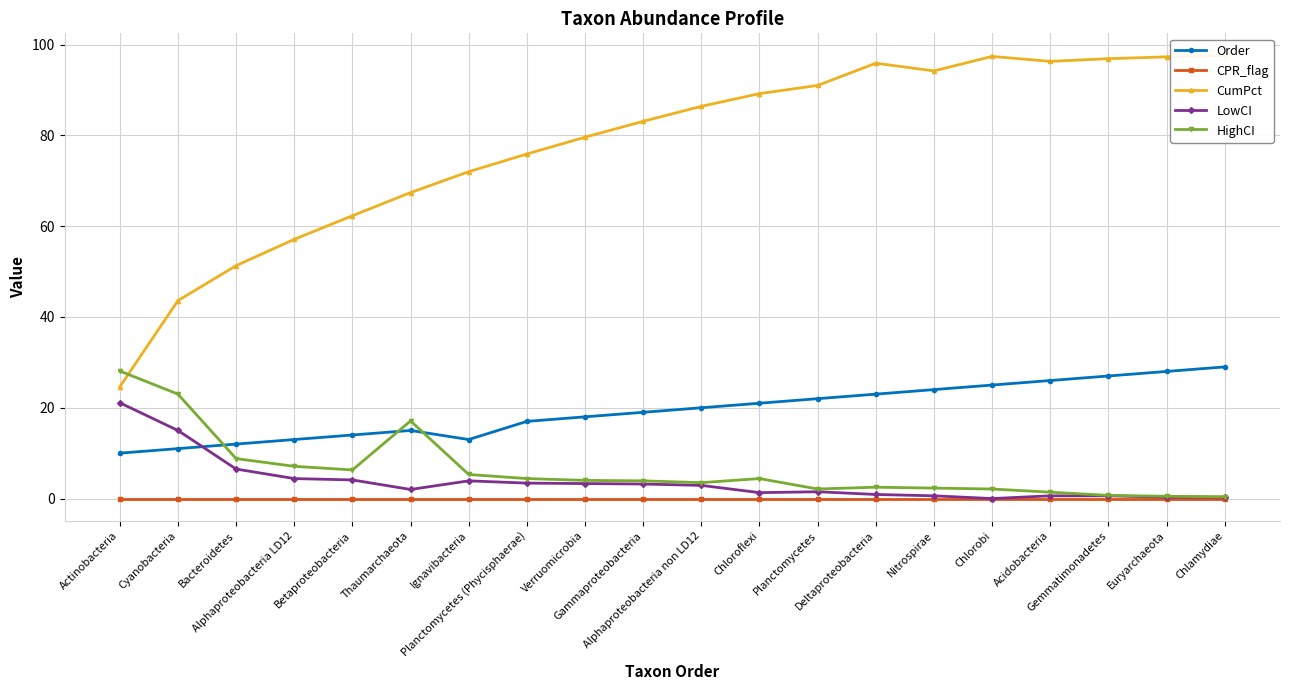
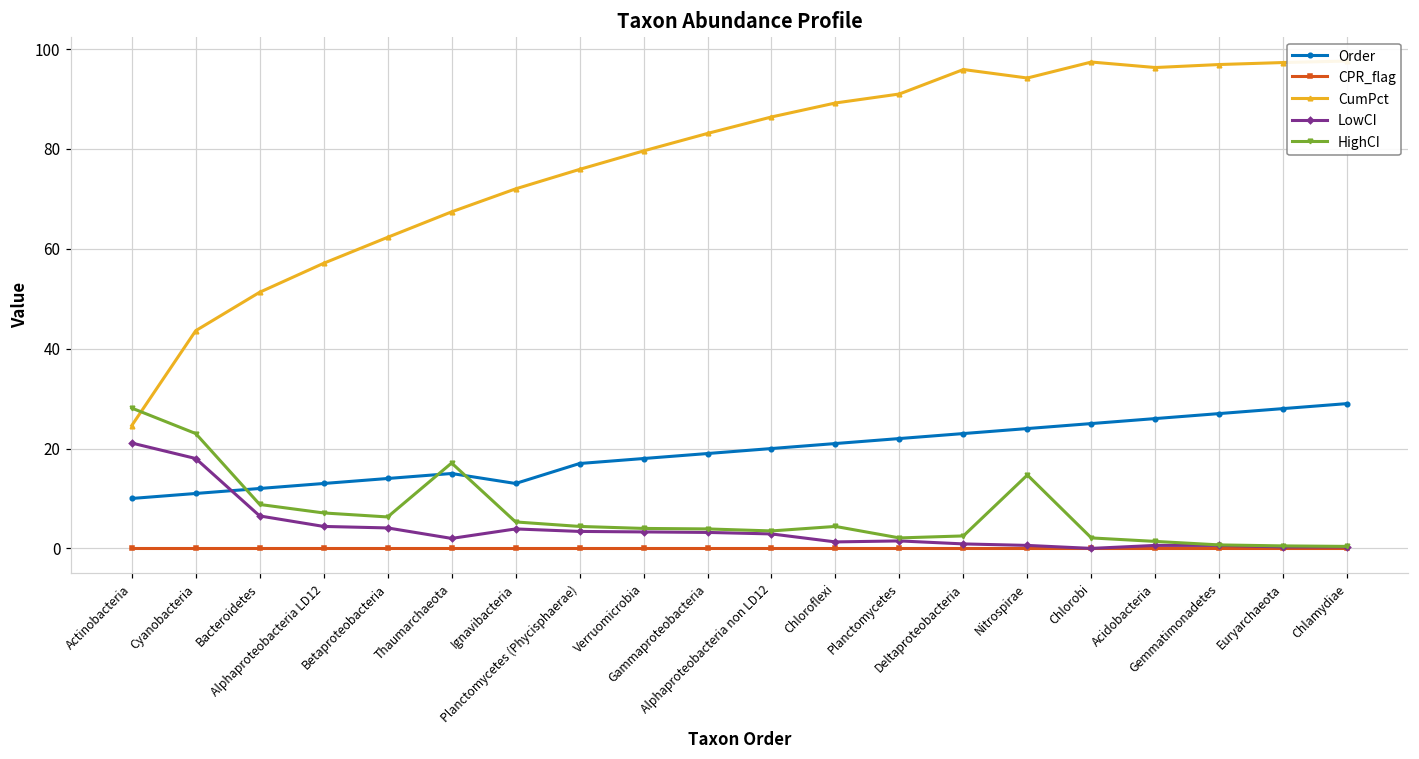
  {
    "Order": {
      "Actinobacteria": 10,
      "Cyanobacteria": 11,
      "Bacteroidetes": 12,
      "Alphaproteobacteria LD12": 13,
      "Betaproteobacteria": 14,
      "Thaumarchaeota": 15,
      "Ignavibacteria": 13,
      "Planctomycetes (Phycisphaerae)": 17,
      "Verruomicrobia": 18,
      "Gammaproteobacteria": 19,
      "Alphaproteobacteria non LD12": 20,
      "Chloroflexi": 21,
      "Planctomycetes": 22,
      "Deltaproteobacteria": 23,
      "Nitrospirae": 24,
      "Chlorobi": 25,
      "Acidobacteria": 26,
      "Gemmatimonadetes": 27,
      "Euryarchaeota": 28,
      "Chlamydiae": 29
    },
    "CPR_flag": {
      "Actinobacteria": 0,
      "Cyanobacteria": 0,
      "Bacteroidetes": 0,
      "Alphaproteobacteria LD12": 0,
      "Betaproteobacteria": 0,
      "Thaumarchaeota": 0,
      "Ignavibacteria": 0,
      "Planctomycetes (Phycisphaerae)": 0,
      "Verruomicrobia": 0,
      "Gammaproteobacteria": 0,
      "Alphaproteobacteria non LD12": 0,
      "Chloroflexi": 0,
      "Planctomycetes": 0,
      "Deltaproteobacteria": 0,
      "Nitrospirae": 0,
      "Acidobacteria": 0,
      "Gemmatimonadetes": 0
    },
    "CumPct": {
      "Actinobacteria": 25,
      "Cyanobacteria": 44,
      "Bacteroidetes": 51,
      "Alphaproteobacteria LD12": 57,
      "Betaproteobacteria": 62,
      "Thaumarchaeota": 67,
      "Ignavibacteria": 72,
      "Planctomycetes (Phycisphaerae)": 76,
      "Verruomicrobia": 80,
      "Gammaproteobacteria": 83,
      "Alphaproteobacteria non LD12": 86,
      "Chloroflexi": 89,
      "Planctomycetes": 91,
      "Deltaproteobacteria": 96,
      "Nitrospirae": 94,
      "Chlorobi": 97,
      "Acidobacteria": 96,
      "Gemmatimonadetes": 97,
      "Euryarchaeota": 97
    },
    "LowCI": {
      "Actinobacteria": 21,
-     "Cyanobacteria": 15,
+     "Cyanobacteria": 18,
      "Bacteroidetes": 7,
      "Alphaproteobacteria LD12": 4,
      "Betaproteobacteria": 4,
      "Thaumarchaeota": 2,
      "Ignavibacteria": 4,
      "Planctomycetes (Phycisphaerae)": 3,
      "Verruomicrobia": 3,
      "Gammaproteobacteria": 3,
      "Alphaproteobacteria non LD12": 3,
      "Chloroflexi": 1,
      "Planctomycetes": 2,
      "Deltaproteobacteria": 1,
      "Nitrospirae": 1,
      "Acidobacteria": 1
    },
    "HighCI": {
      "Actinobacteria": 28,
      "Cyanobacteria": 23,
      "Bacteroidetes": 9,
      "Alphaproteobacteria LD12": 7,
      "Betaproteobacteria": 6,
      "Thaumarchaeota": 17,
      "Ignavibacteria": 5,
      "Planctomycetes (Phycisphaerae)": 4,
      "Verruomicrobia": 4,
      "Gammaproteobacteria": 4,
      "Alphaproteobacteria non LD12": 4,
      "Chloroflexi": 4,
      "Planctomycetes": 2,
      "Deltaproteobacteria": 3,
-     "Nitrospirae": 2,
+     "Nitrospirae": 15,
      "Chlorobi": 2,
      "Acidobacteria": 1
    }
  }
